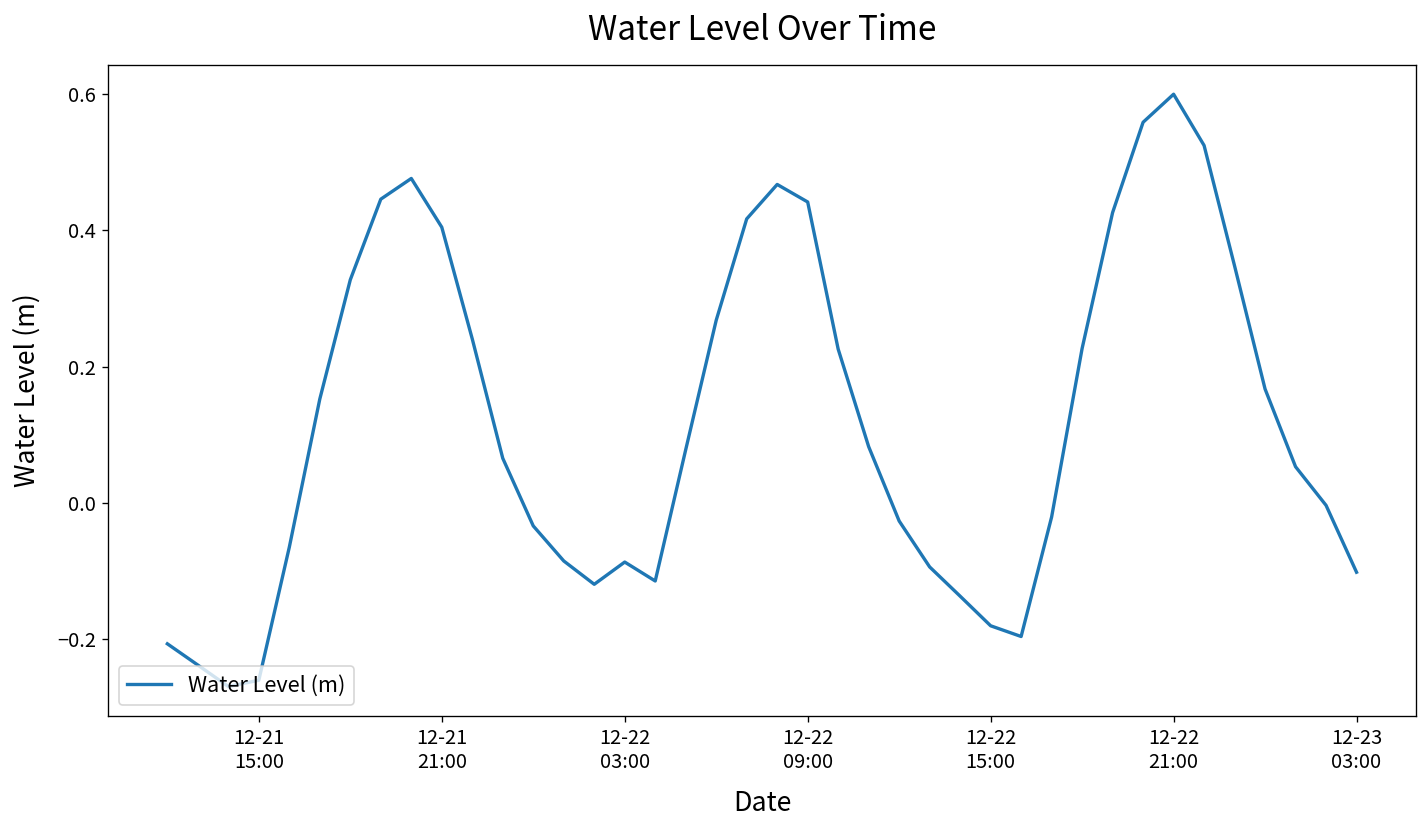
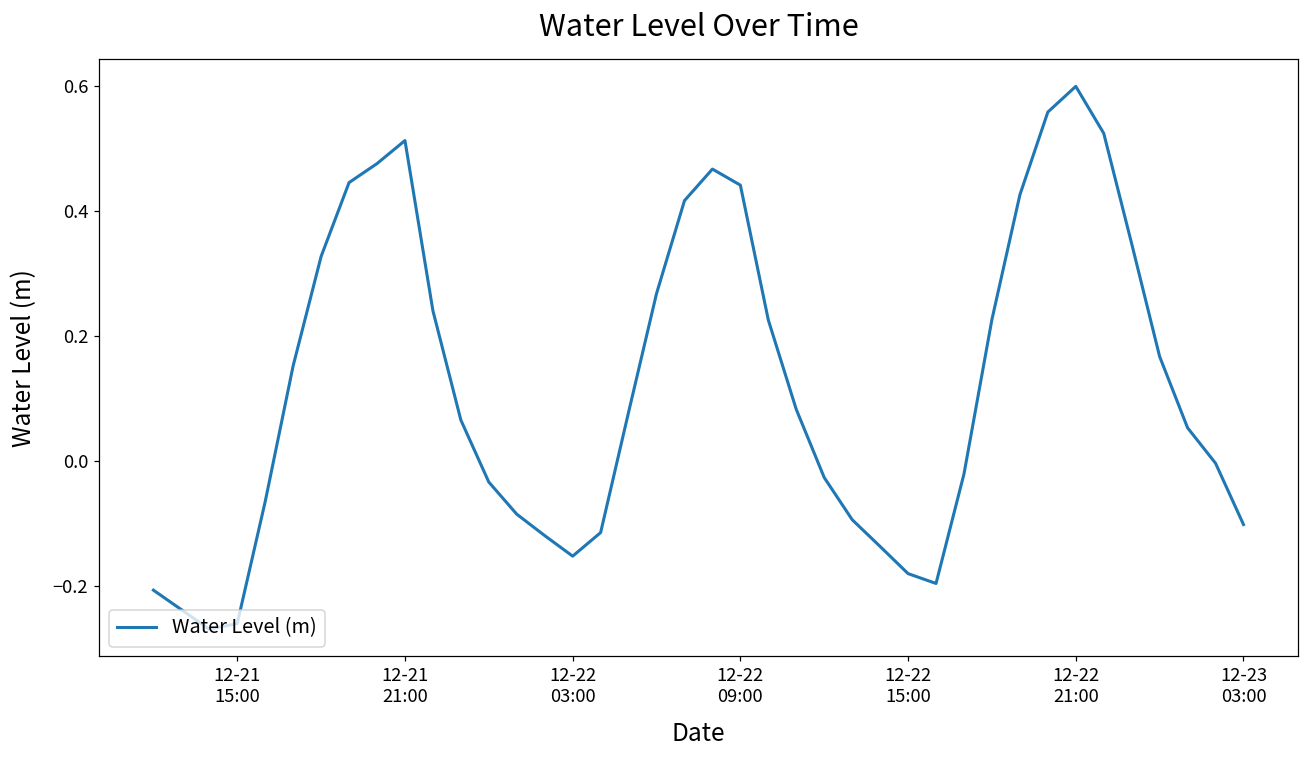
  {
-   "12-21 21:00": 0.40,
-   "12-22 03:00": -0.09,
+   "12-21 21:00": 0.51,
+   "12-22 03:00": -0.15,
    "12-22 09:00": 0.44,
    "12-22 15:00": -0.18,
    "12-22 21:00": 0.60,
    "12-23 03:00": -0.10
  }
